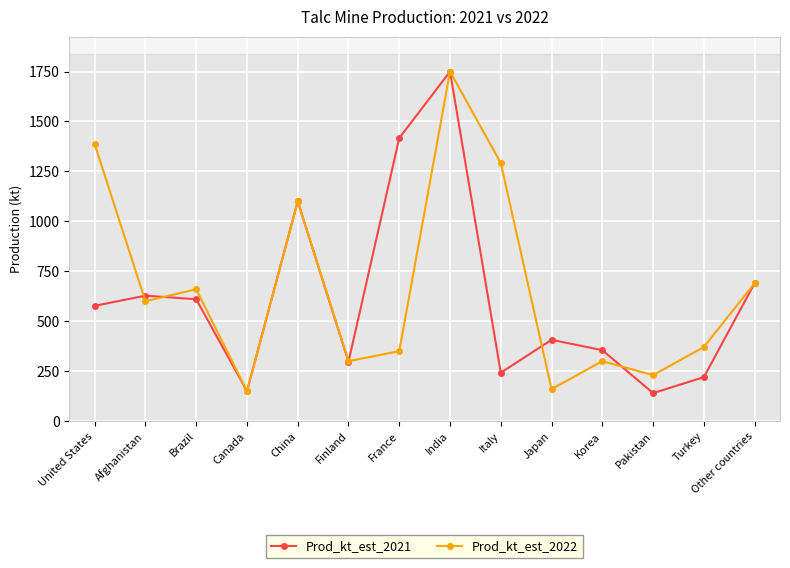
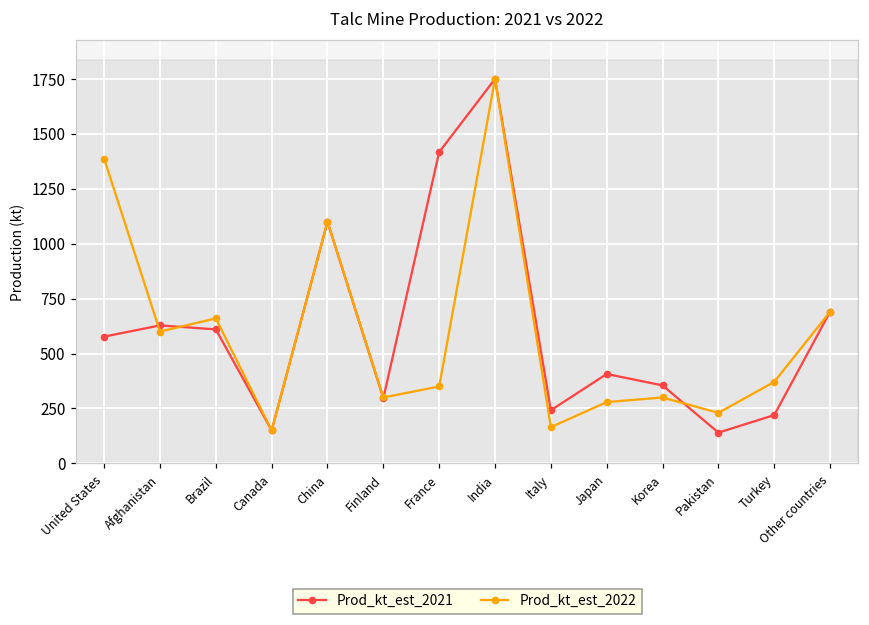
  {
    "Prod_kt_est_2021": {
      "United States": 580,
      "Afghanistan": 630,
      "Brazil": 610,
      "France": 1420,
      "Italy": 240,
      "Japan": 410,
      "Korea": 360,
      "Pakistan": 140,
      "Turkey": 220
    },
    "Prod_kt_est_2022": {
      "United States": 1390,
      "Afghanistan": 600,
      "Brazil": 660,
      "France": 350,
-     "Italy": 1290,
-     "Japan": 160,
+     "Italy": 170,
+     "Japan": 280,
      "Korea": 300,
      "Pakistan": 230,
      "Turkey": 370
    }
  }
